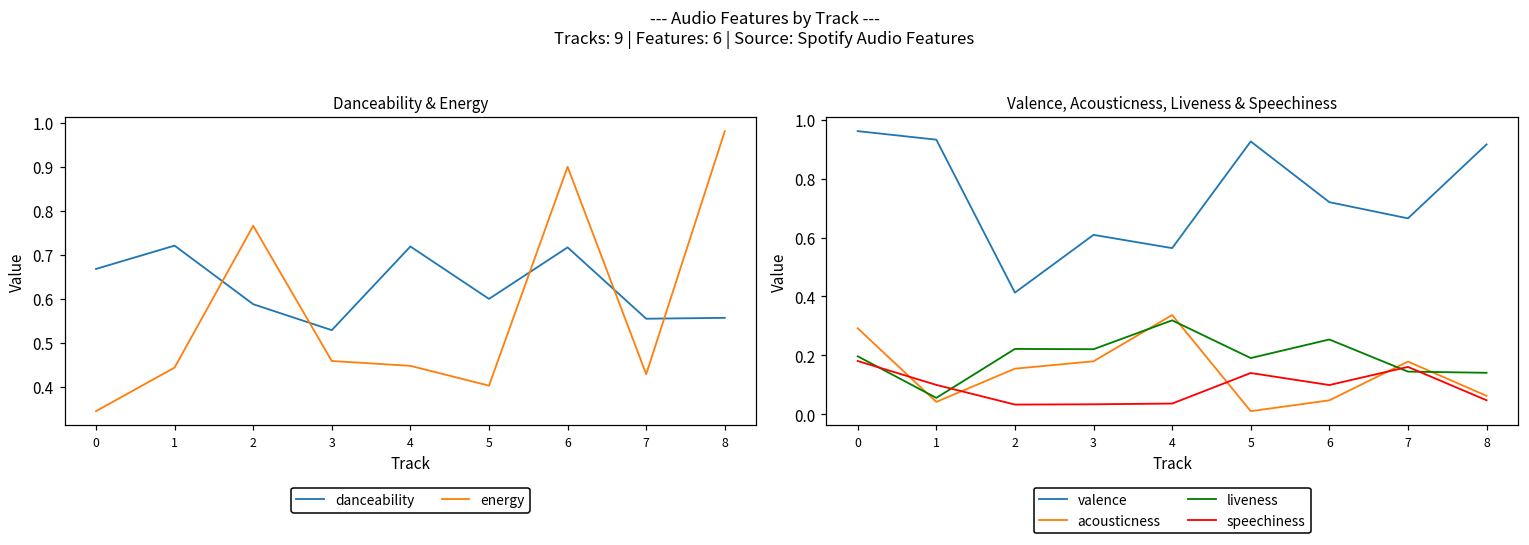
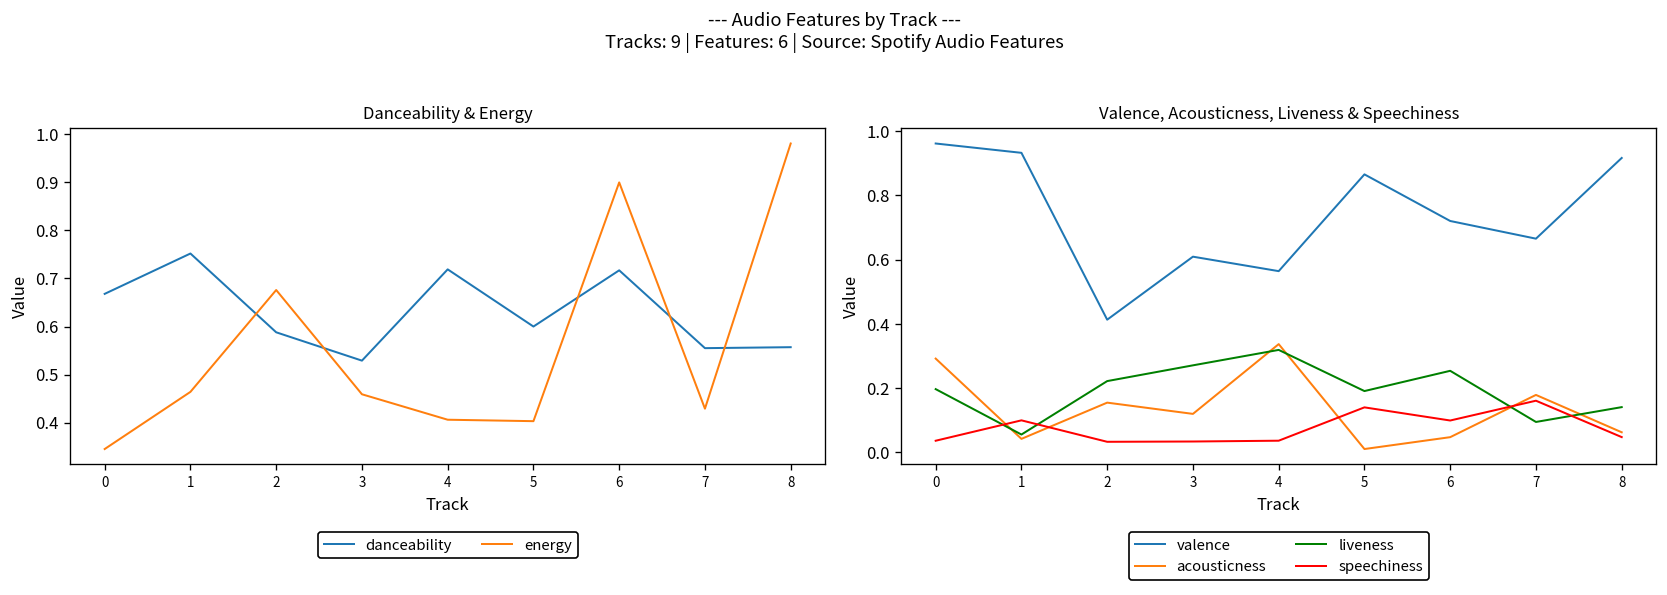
  {
    "Danceability & Energy": {
      "danceability": {
        "0": 0.67,
-       "1": 0.72,
+       "1": 0.75,
        "2": 0.59,
        "3": 0.53,
        "4": 0.72,
        "5": 0.60,
        "6": 0.72,
        "7": 0.56,
        "8": 0.56
      },
      "energy": {
        "0": 0.35,
-       "1": 0.44,
-       "2": 0.77,
+       "1": 0.46,
+       "2": 0.68,
        "3": 0.46,
-       "4": 0.45,
+       "4": 0.41,
        "5": 0.40,
        "6": 0.90,
        "7": 0.43,
        "8": 0.98
      }
    },
    "Valence, Acousticness, Liveness & Speechiness": {
      "valence": {
        "0": 0.96,
        "1": 0.93,
        "2": 0.41,
        "3": 0.61,
        "4": 0.56,
-       "5": 0.93,
+       "5": 0.87,
        "6": 0.72,
        "7": 0.67,
        "8": 0.92
      },
      "acousticness": {
        "0": 0.29,
        "1": 0.04,
        "2": 0.16,
-       "3": 0.18,
+       "3": 0.12,
        "4": 0.34,
        "5": 0.01,
        "6": 0.05,
        "7": 0.18,
        "8": 0.06
      },
      "liveness": {
        "0": 0.20,
        "1": 0.06,
        "2": 0.22,
-       "3": 0.22,
+       "3": 0.27,
        "4": 0.32,
        "5": 0.19,
        "6": 0.25,
-       "7": 0.15,
+       "7": 0.09,
        "8": 0.14
      },
      "speechiness": {
-       "0": 0.18,
+       "0": 0.04,
        "1": 0.10,
        "2": 0.03,
        "3": 0.03,
        "4": 0.04,
        "5": 0.14,
        "6": 0.10,
        "7": 0.16,
        "8": 0.05
      }
    }
  }
